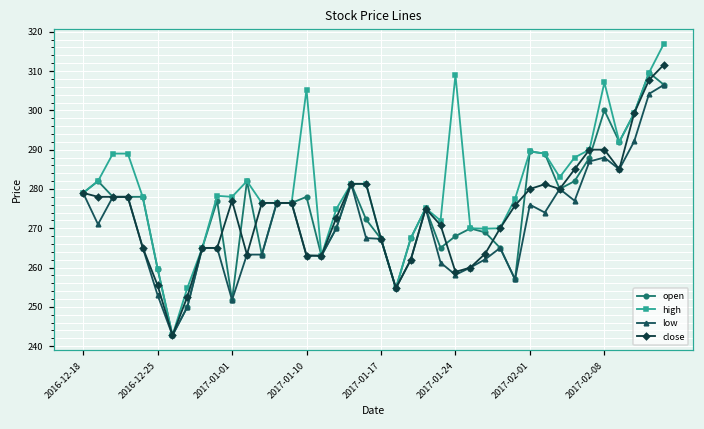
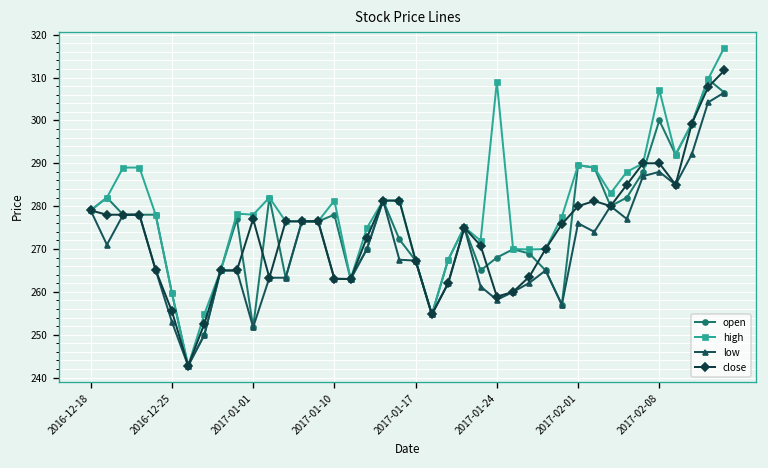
  {
    "high": {
      "2017-01-01": 278,
-     "2017-01-10": 305,
+     "2017-01-10": 281,
      "2017-01-24": 309,
      "2017-02-08": 307
    }
  }
